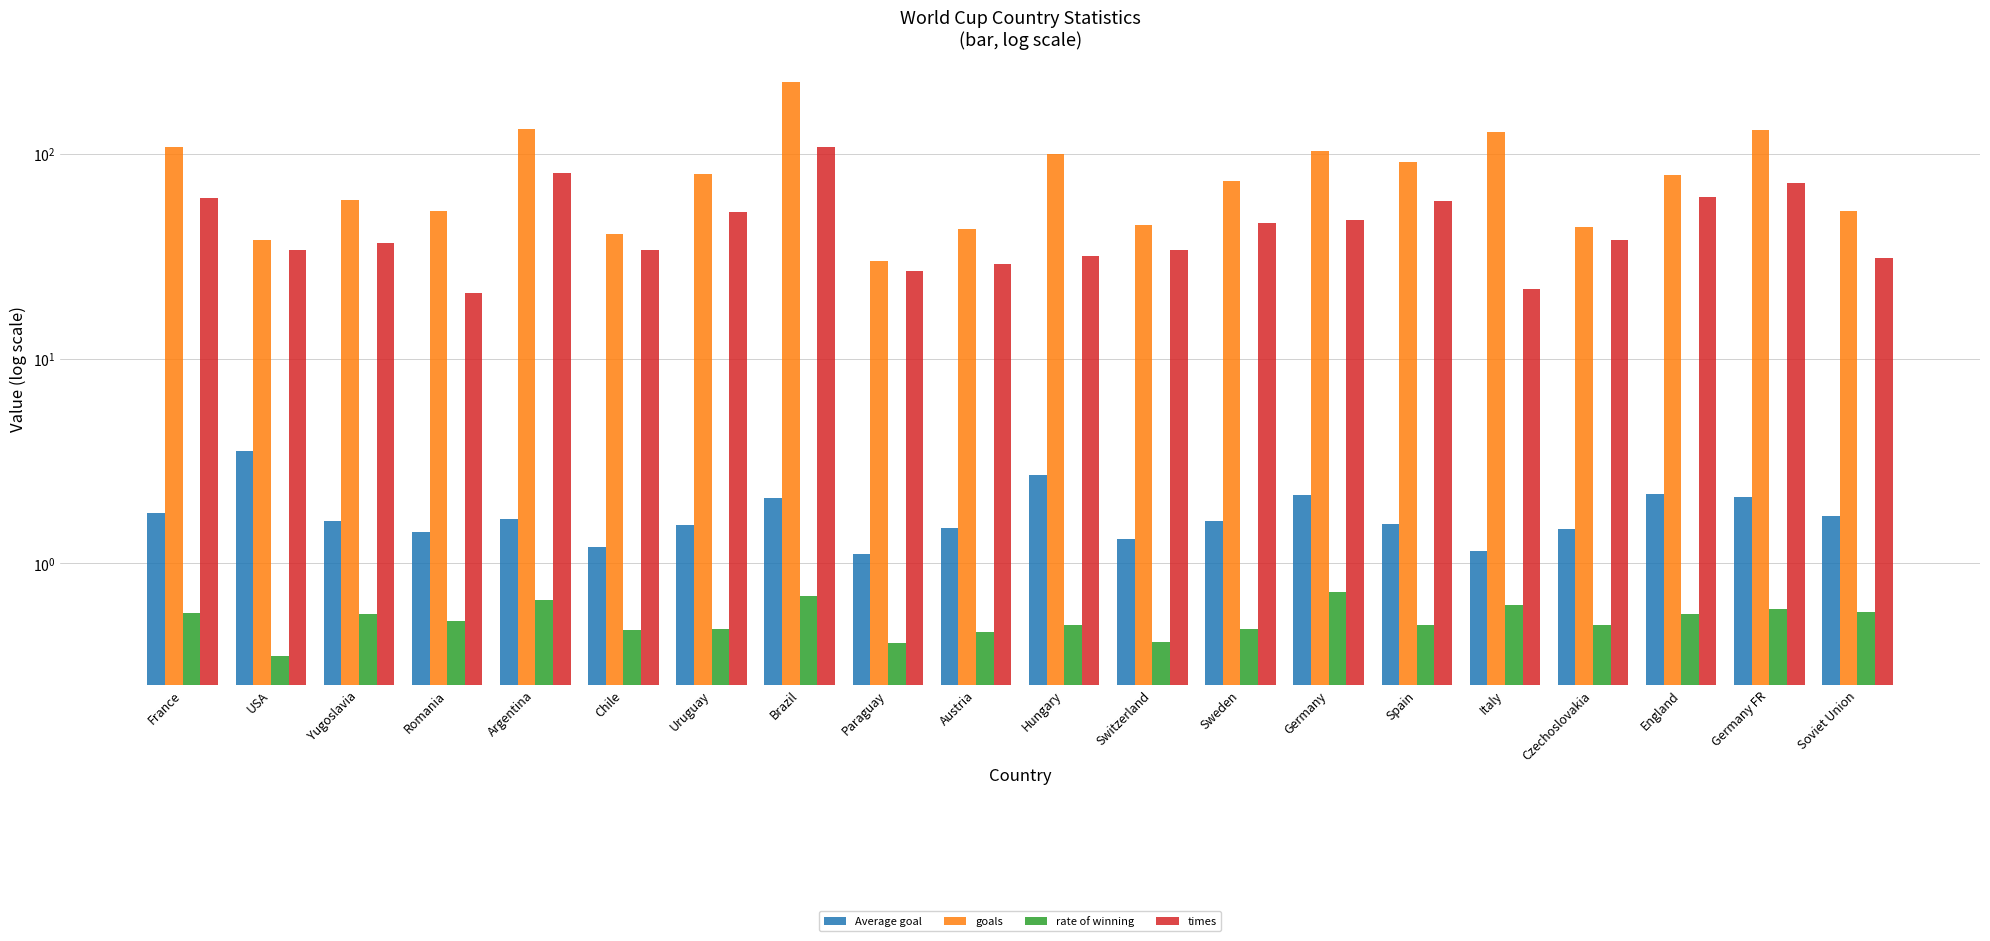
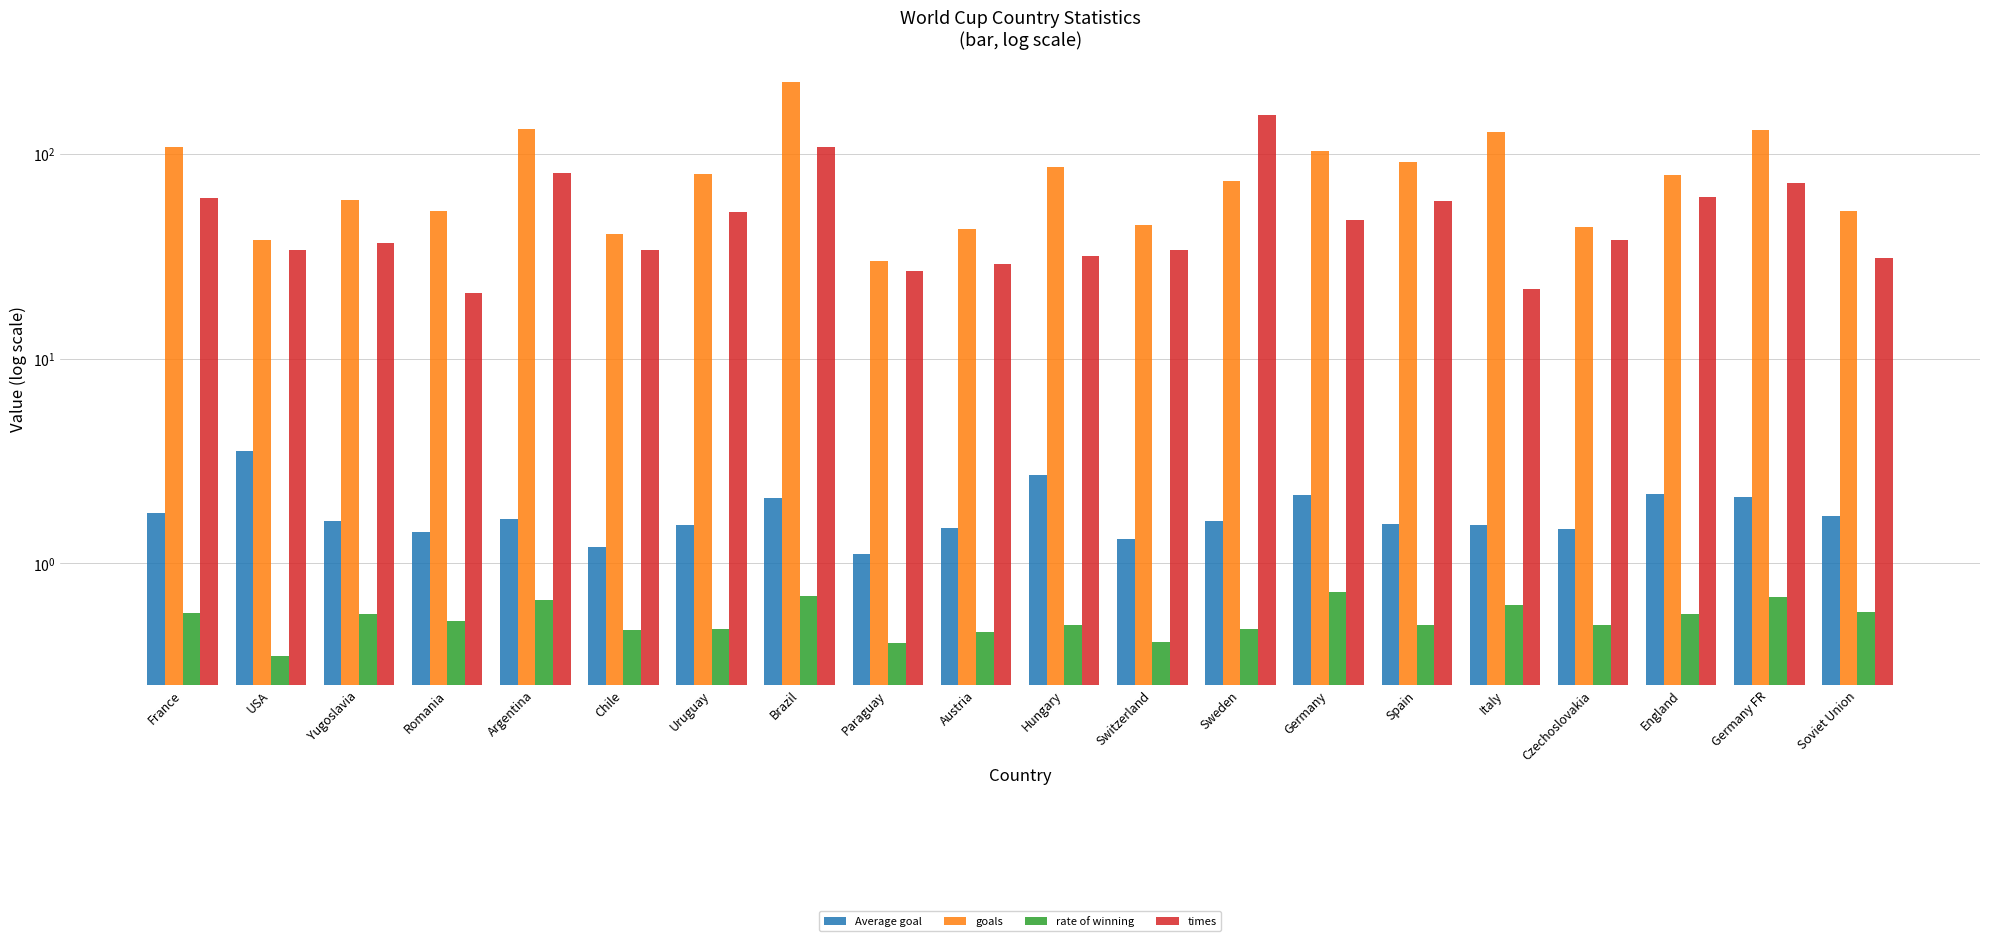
  {
    "Average goal": {
      "France": 1.8,
      "USA": 3.5,
      "Yugoslavia": 1.6,
      "Romania": 1.4,
      "Argentina": 1.6,
      "Chile": 1.2,
      "Uruguay": 1.5,
      "Brazil": 2.1,
      "Paraguay": 1.1,
      "Austria": 1.5,
      "Hungary": 2.7,
      "Switzerland": 1.3,
      "Sweden": 1.6,
      "Germany": 2.2,
      "Spain": 1.6,
-     "Italy": 1.1,
+     "Italy": 1.5,
      "Czechoslovakia": 1.5,
      "England": 2.2,
      "Germany FR": 2.1,
      "Soviet Union": 1.7
    },
    "goals": {
      "France": 110,
      "USA": 38,
      "Yugoslavia": 60,
      "Romania": 53,
      "Argentina": 130,
      "Chile": 41,
      "Uruguay": 80,
      "Brazil": 230,
      "Paraguay": 30,
      "Austria": 43,
-     "Hungary": 100,
+     "Hungary": 87,
      "Switzerland": 45,
      "Sweden": 74,
      "Germany": 100,
      "Spain": 90,
      "Italy": 130,
      "Czechoslovakia": 44,
      "England": 79,
      "Germany FR": 130,
      "Soviet Union": 53
    },
    "rate of winning": {
      "France": 0.57,
      "USA": 0.35,
      "Yugoslavia": 0.57,
      "Romania": 0.52,
      "Argentina": 0.67,
      "Chile": 0.47,
      "Uruguay": 0.48,
      "Brazil": 0.69,
      "Paraguay": 0.41,
      "Austria": 0.46,
      "Hungary": 0.50,
      "Switzerland": 0.41,
      "Sweden": 0.48,
      "Germany": 0.73,
      "Spain": 0.50,
      "Italy": 0.63,
      "Czechoslovakia": 0.50,
      "England": 0.56,
-     "Germany FR": 0.60,
+     "Germany FR": 0.68,
      "Soviet Union": 0.58
    },
    "times": {
      "France": 61,
      "USA": 34,
      "Yugoslavia": 37,
      "Romania": 21,
      "Argentina": 81,
      "Chile": 34,
      "Uruguay": 52,
      "Brazil": 110,
      "Paraguay": 27,
      "Austria": 29,
      "Hungary": 32,
      "Switzerland": 34,
-     "Sweden": 46,
+     "Sweden": 160,
      "Germany": 48,
      "Spain": 59,
      "Italy": 22,
      "Czechoslovakia": 38,
      "England": 62,
      "Germany FR": 72,
      "Soviet Union": 31
    }
  }
